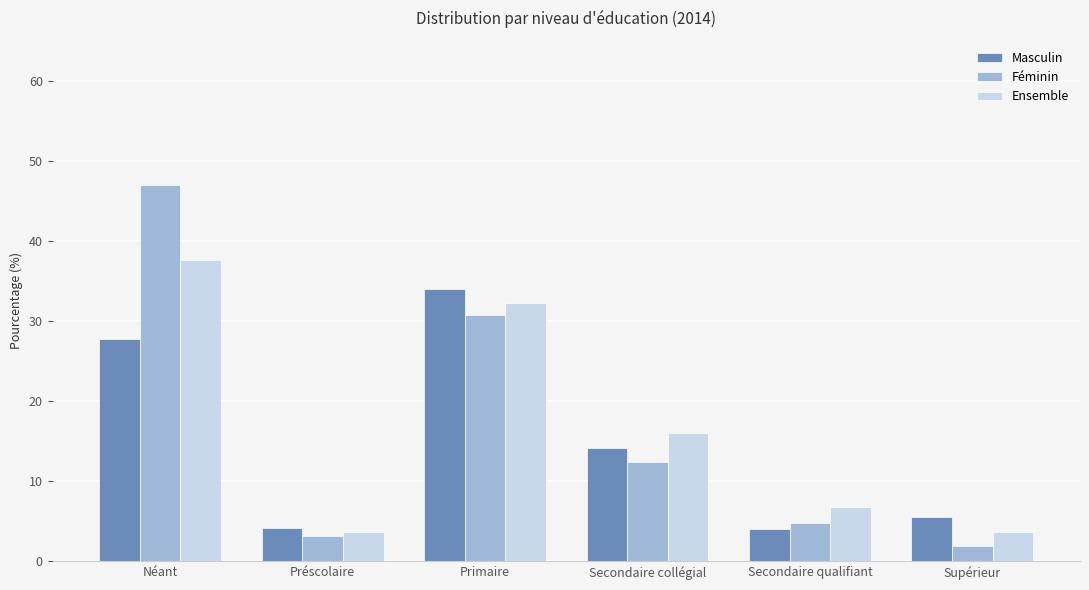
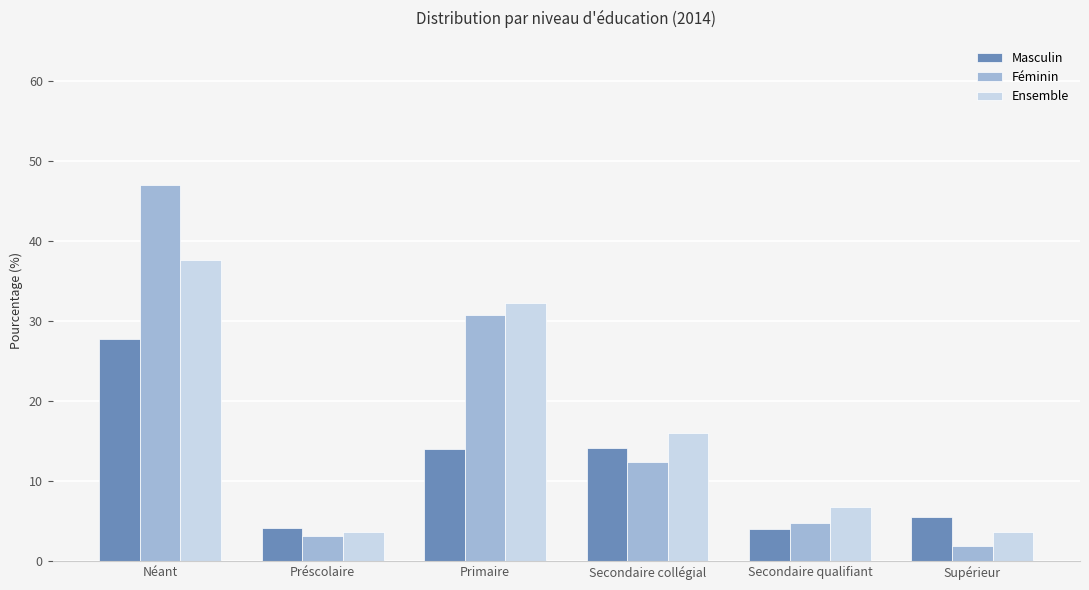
  {
    "Masculin": {
      "Néant": 28,
      "Préscolaire": 4,
-     "Primaire": 34,
+     "Primaire": 14,
      "Secondaire collégial": 14,
      "Secondaire qualifiant": 4,
      "Supérieur": 6
    }
  }
